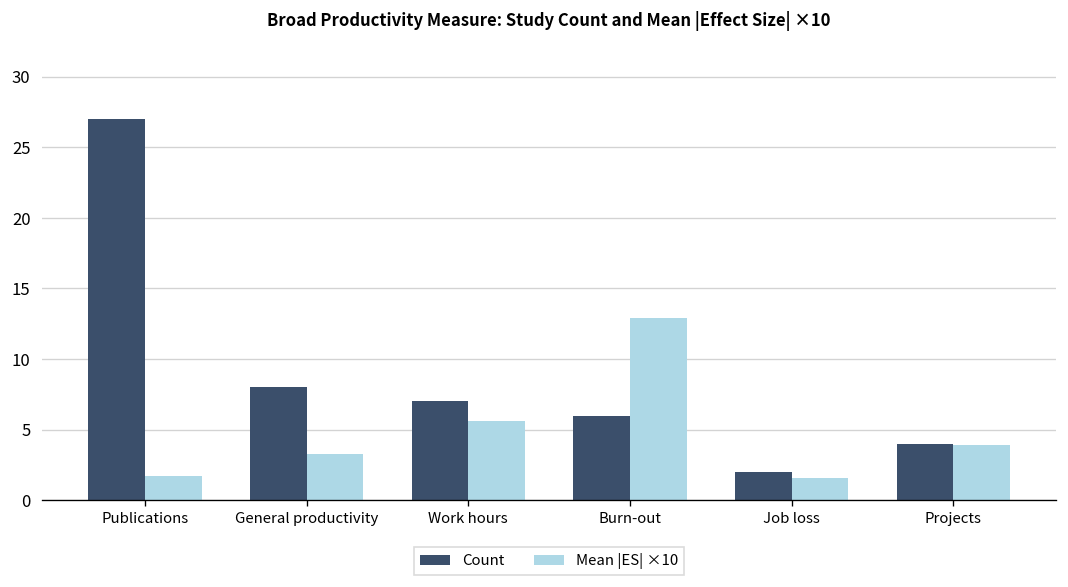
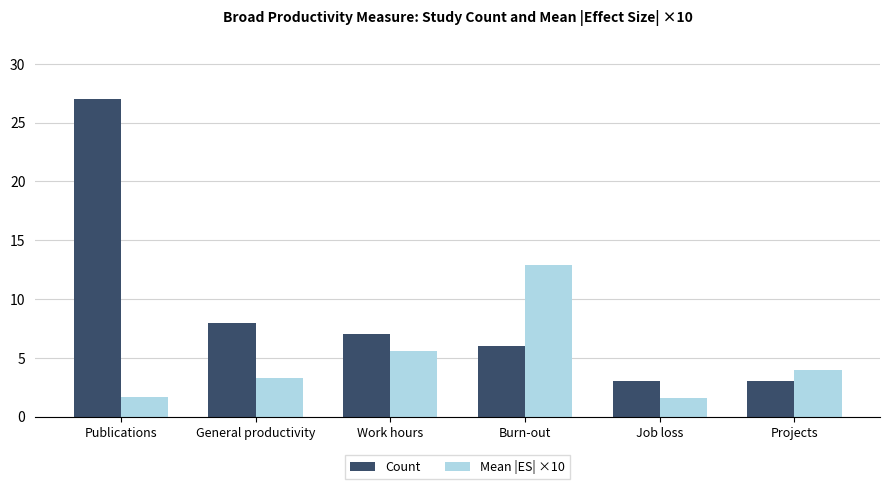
  {
    "Count": {
      "Publications": 27,
      "General productivity": 8,
      "Work hours": 7,
      "Burn-out": 6,
-     "Job loss": 2,
-     "Projects": 4
+     "Job loss": 3,
+     "Projects": 3
    },
    "Mean |ES| ×10": {
      "Publications": 1.7,
      "General productivity": 3.3,
      "Work hours": 5.6,
      "Burn-out": 13,
      "Job loss": 1.6,
      "Projects": 4
    }
  }
